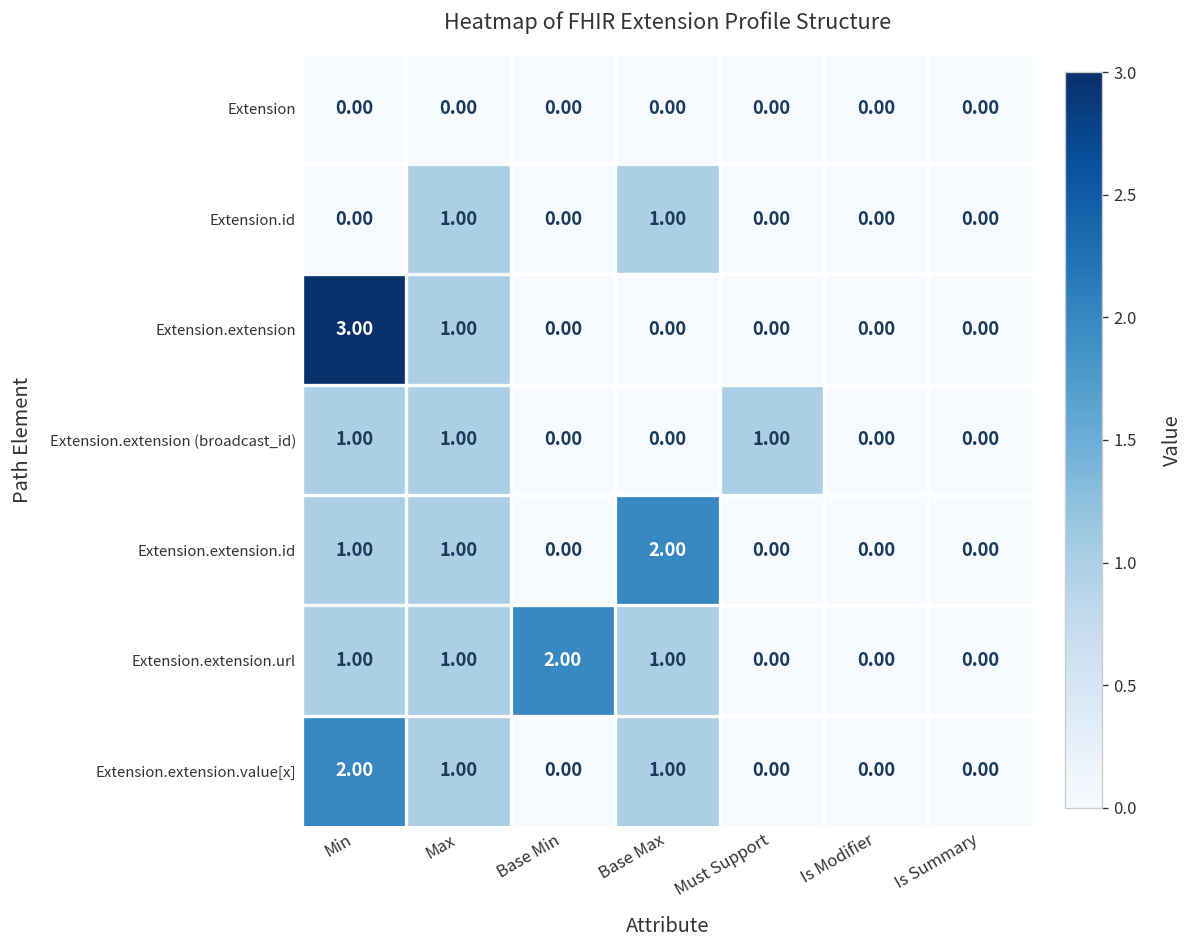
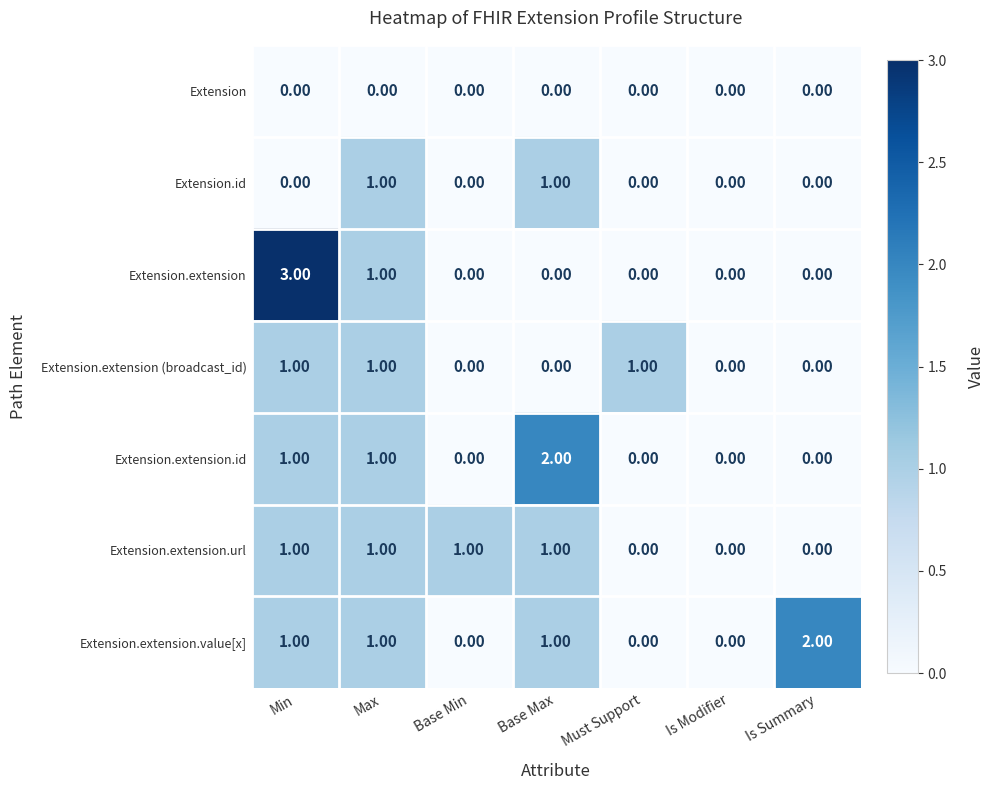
  {
    "Extension": {
      "Min": 0.00,
      "Max": 0.00,
      "Base Min": 0.00,
      "Base Max": 0.00,
      "Must Support": 0.00,
      "Is Modifier": 0.00,
      "Is Summary": 0.00
    },
    "Extension.id": {
      "Min": 0.00,
      "Max": 1.00,
      "Base Min": 0.00,
      "Base Max": 1.00,
      "Must Support": 0.00,
      "Is Modifier": 0.00,
      "Is Summary": 0.00
    },
    "Extension.extension": {
      "Min": 3.00,
      "Max": 1.00,
      "Base Min": 0.00,
      "Base Max": 0.00,
      "Must Support": 0.00,
      "Is Modifier": 0.00,
      "Is Summary": 0.00
    },
    "Extension.extension (broadcast_id)": {
      "Min": 1.00,
      "Max": 1.00,
      "Base Min": 0.00,
      "Base Max": 0.00,
      "Must Support": 1.00,
      "Is Modifier": 0.00,
      "Is Summary": 0.00
    },
    "Extension.extension.id": {
      "Min": 1.00,
      "Max": 1.00,
      "Base Min": 0.00,
      "Base Max": 2.00,
      "Must Support": 0.00,
      "Is Modifier": 0.00,
      "Is Summary": 0.00
    },
    "Extension.extension.url": {
      "Min": 1.00,
      "Max": 1.00,
-     "Base Min": 2.00,
+     "Base Min": 1.00,
      "Base Max": 1.00,
      "Must Support": 0.00,
      "Is Modifier": 0.00,
      "Is Summary": 0.00
    },
    "Extension.extension.value[x]": {
-     "Min": 2.00,
+     "Min": 1.00,
      "Max": 1.00,
      "Base Min": 0.00,
      "Base Max": 1.00,
      "Must Support": 0.00,
      "Is Modifier": 0.00,
-     "Is Summary": 0.00
+     "Is Summary": 2.00
    }
  }
